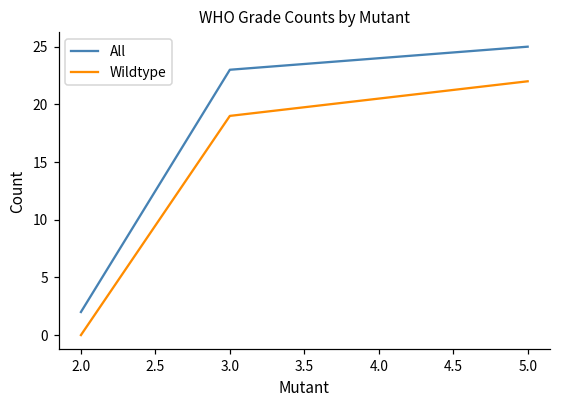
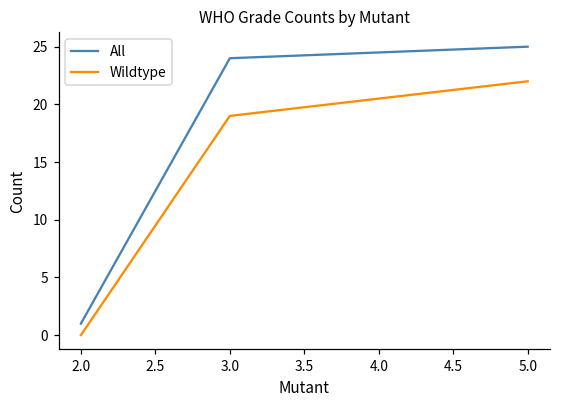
  {
    "All": {
-     "2.0": 2,
-     "3.0": 23,
+     "2.0": 1,
+     "3.0": 24,
      "5.0": 25
    },
    "Wildtype": {
      "2.0": 0,
      "3.0": 19,
      "5.0": 22
    }
  }
